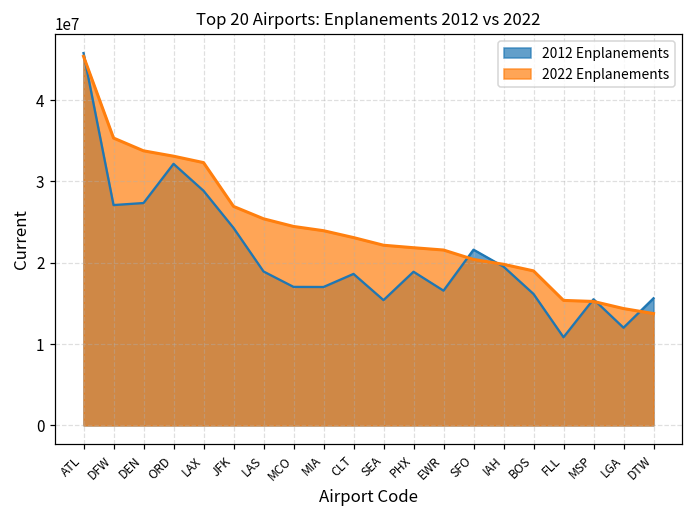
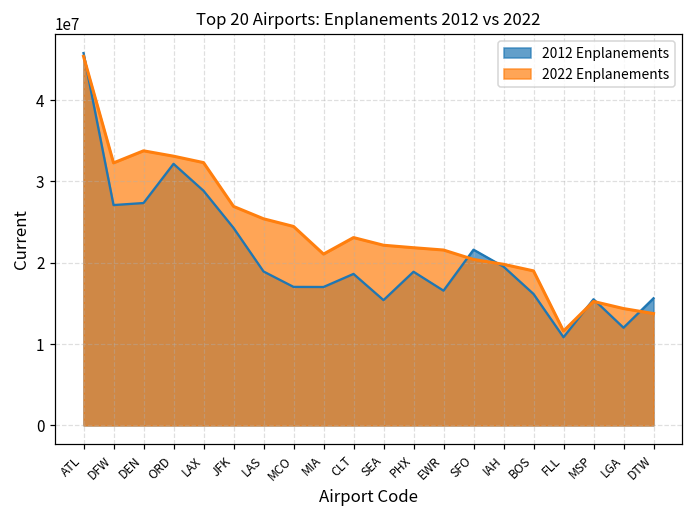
  {
    "2012 Enplanements": {
      "ATL": 46000000,
      "DFW": 27000000,
      "DEN": 27000000,
      "ORD": 32000000,
      "LAX": 29000000,
      "JFK": 24000000,
      "LAS": 19000000,
      "MCO": 17000000,
      "MIA": 17000000,
      "CLT": 19000000,
      "SEA": 15000000,
      "PHX": 19000000,
      "EWR": 17000000,
      "SFO": 22000000,
      "BOS": 16000000,
      "FLL": 11000000,
      "LGA": 12000000,
      "DTW": 16000000
    },
    "2022 Enplanements": {
      "ATL": 45000000,
-     "DFW": 35000000,
+     "DFW": 32000000,
      "DEN": 34000000,
      "ORD": 33000000,
      "LAX": 32000000,
      "JFK": 27000000,
      "LAS": 25000000,
      "MCO": 24000000,
-     "MIA": 24000000,
+     "MIA": 21000000,
      "CLT": 23000000,
      "SEA": 22000000,
      "PHX": 22000000,
      "EWR": 22000000,
      "SFO": 20000000,
      "BOS": 19000000,
-     "FLL": 15000000,
+     "FLL": 12000000,
      "LGA": 14000000,
      "DTW": 14000000
    }
  }
